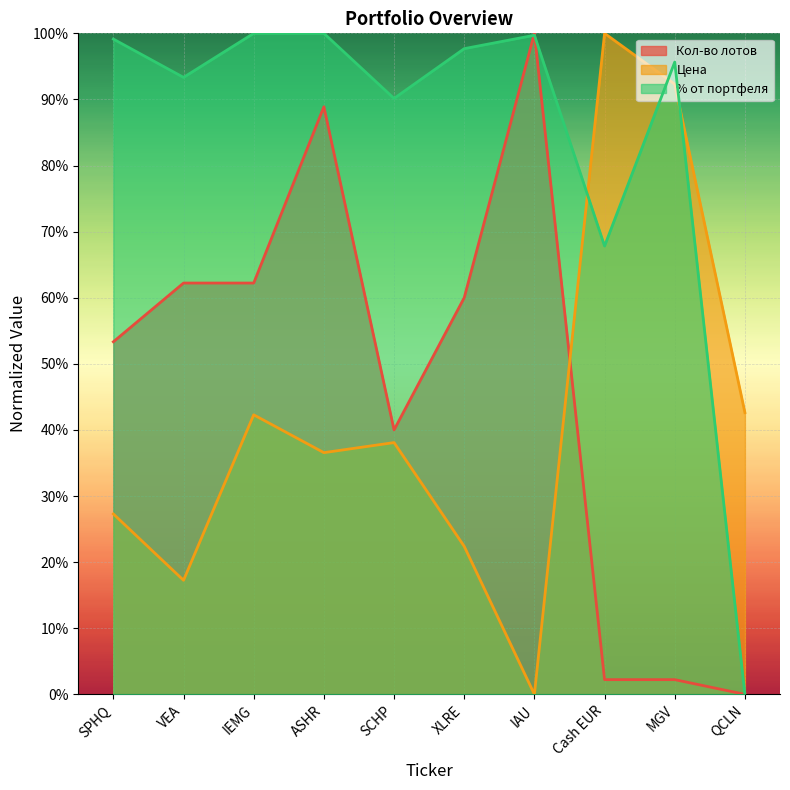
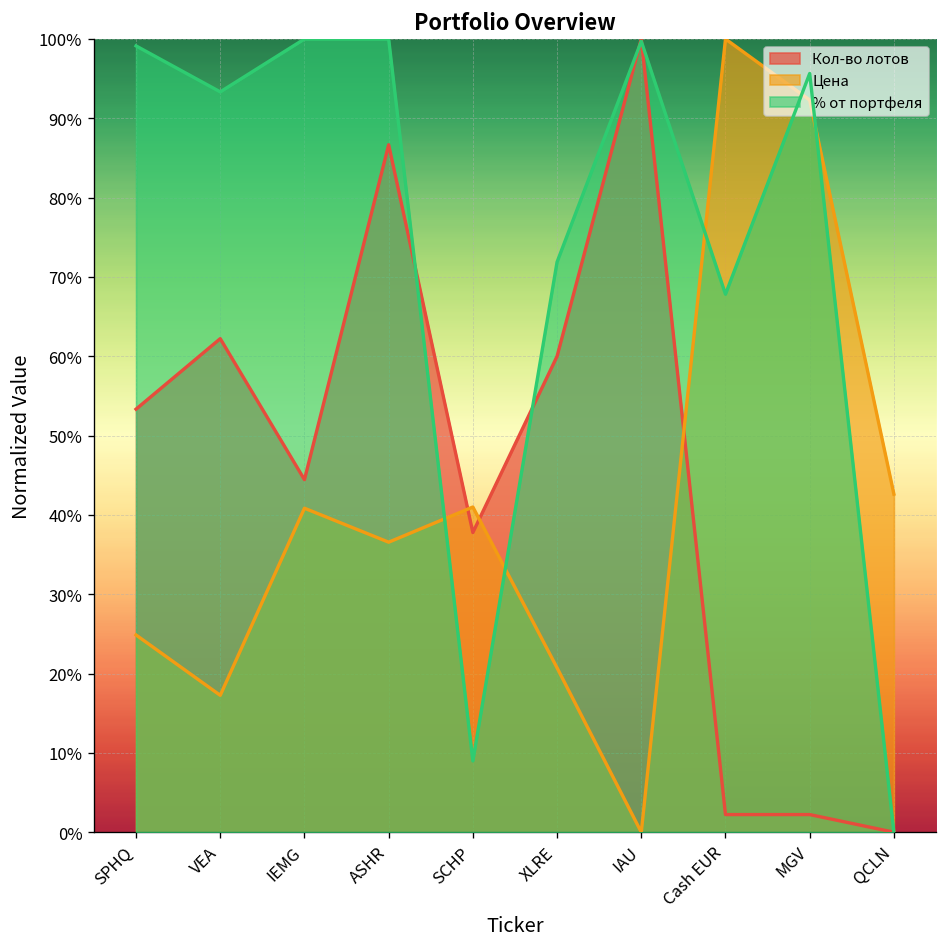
  {
    "Кол-во лотов": {
      "SPHQ": "53%",
      "VEA": "62%",
-     "IEMG": "62%",
-     "ASHR": "89%",
-     "SCHP": "40%",
+     "IEMG": "44%",
+     "ASHR": "87%",
+     "SCHP": "38%",
      "XLRE": "60%",
      "Cash EUR": "2%",
      "MGV": "2%"
    },
    "Цена": {
-     "SPHQ": "27%",
+     "SPHQ": "25%",
      "VEA": "17%",
-     "IEMG": "42%",
+     "IEMG": "41%",
      "ASHR": "37%",
-     "SCHP": "38%",
-     "XLRE": "22%",
+     "SCHP": "41%",
+     "XLRE": "21%",
      "IAU": "0%",
      "Cash EUR": "100%",
      "QCLN": "43%"
    },
    "% от портфеля": {
      "SPHQ": "99%",
      "VEA": "93%",
      "IEMG": "100%",
      "ASHR": "100%",
-     "SCHP": "90%",
-     "XLRE": "98%",
+     "SCHP": "9%",
+     "XLRE": "72%",
      "Cash EUR": "68%"
    }
  }
